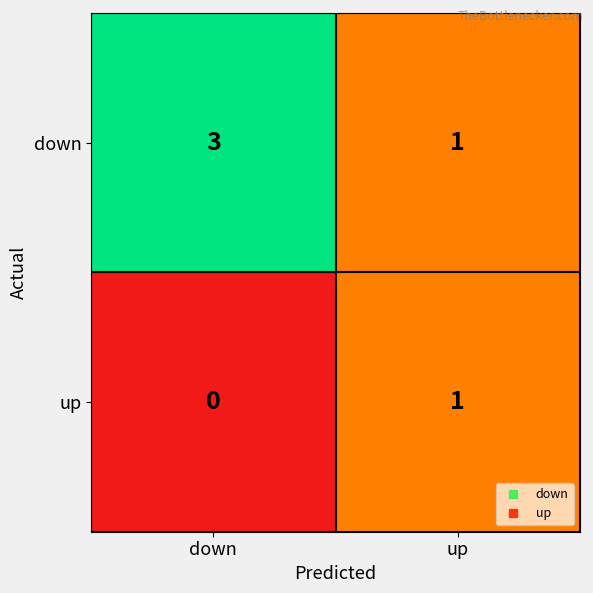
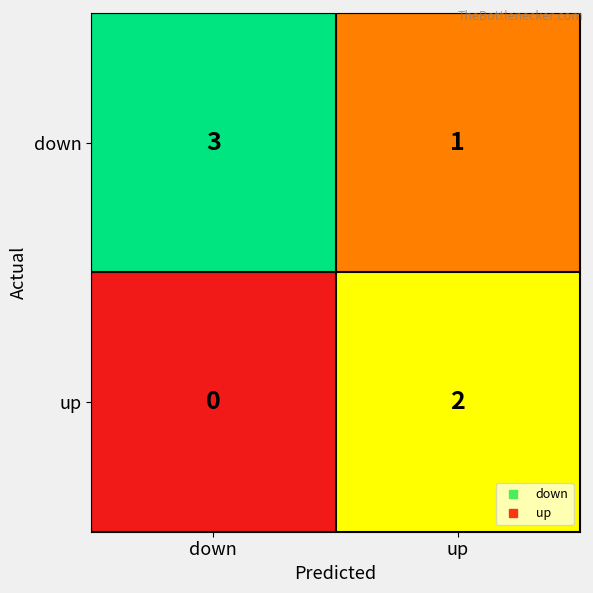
  {
    "down": {
      "down": 3,
      "up": 1
    },
    "up": {
      "down": 0,
-     "up": 1
+     "up": 2
    }
  }
